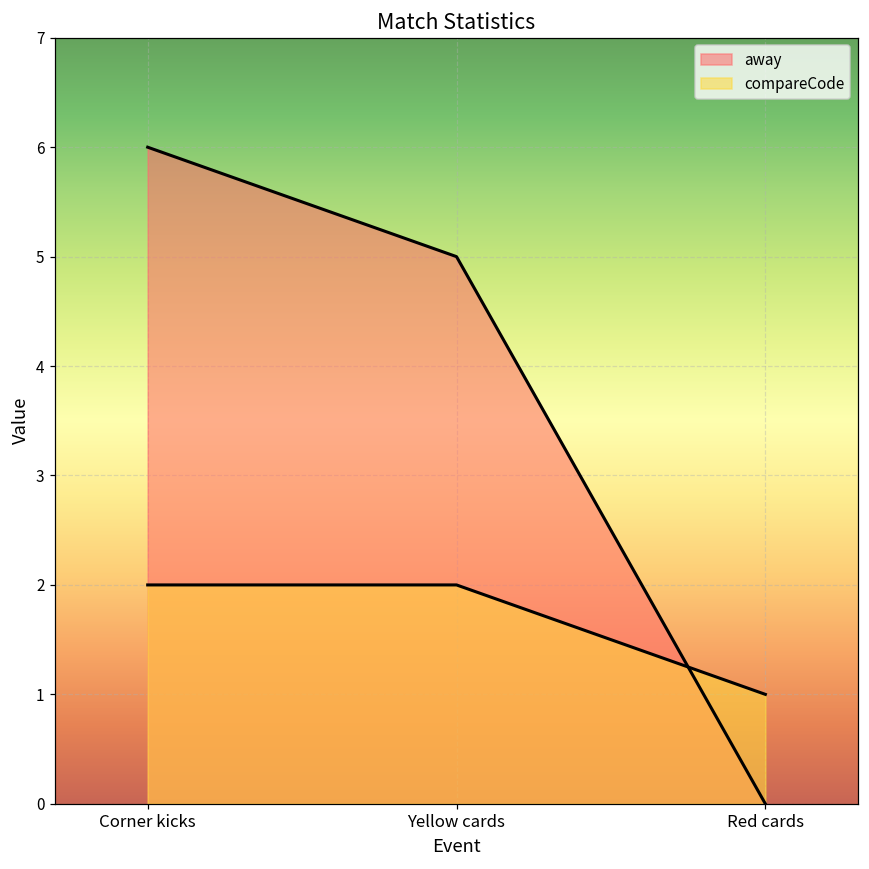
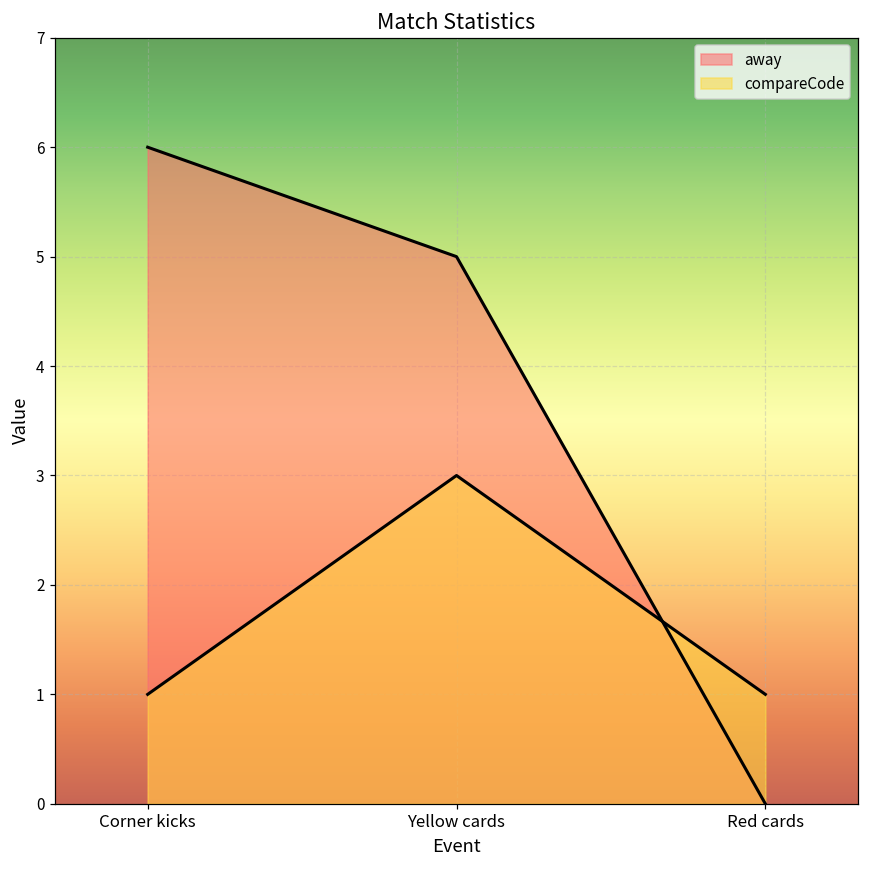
  {
    "away": {
      "Corner kicks": 6,
      "Yellow cards": 5,
      "Red cards": 0
    },
    "compareCode": {
-     "Corner kicks": 2,
-     "Yellow cards": 2,
+     "Corner kicks": 1,
+     "Yellow cards": 3,
      "Red cards": 1
    }
  }
